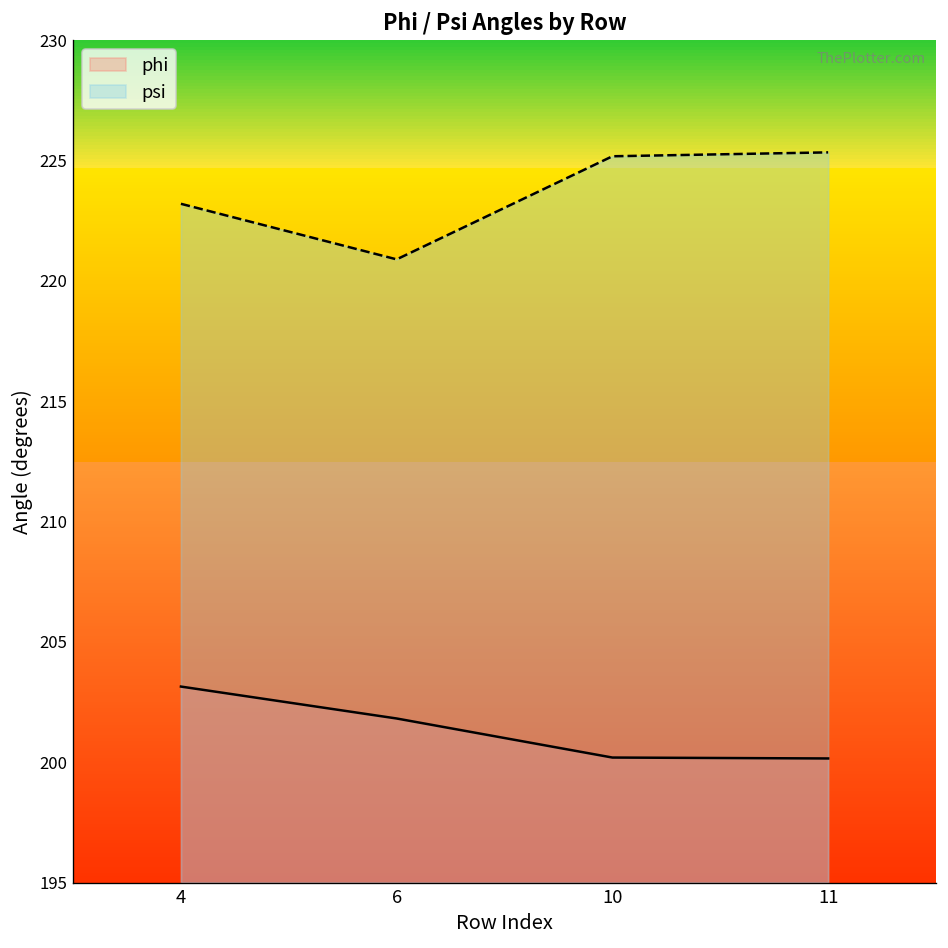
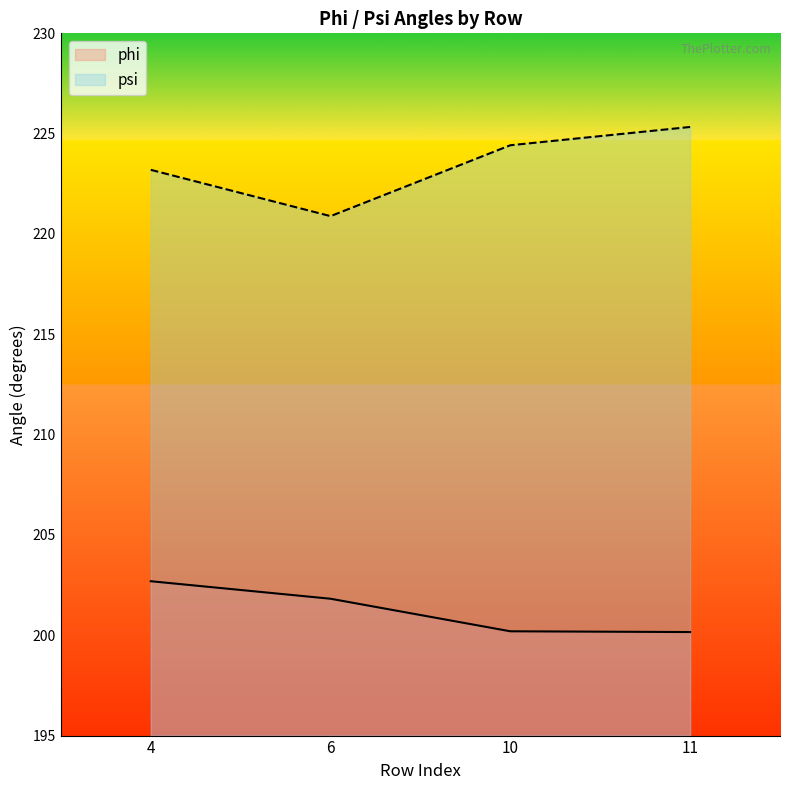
  {
    "phi": {
-     "4": 203.1,
+     "4": 202.7,
      "6": 201.8,
      "10": 200.2,
      "11": 200.2
    },
    "psi": {
      "4": 223.2,
      "6": 220.9,
-     "10": 225.2,
+     "10": 224.4,
      "11": 225.3
    }
  }
